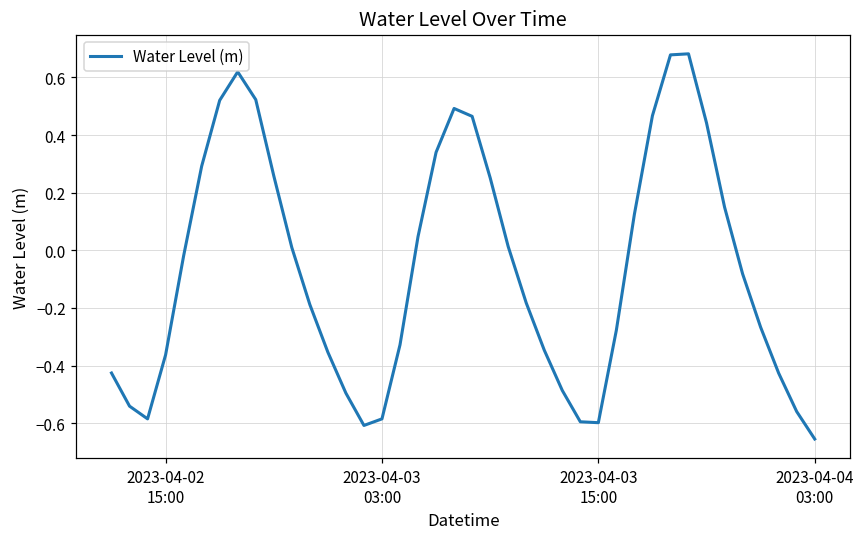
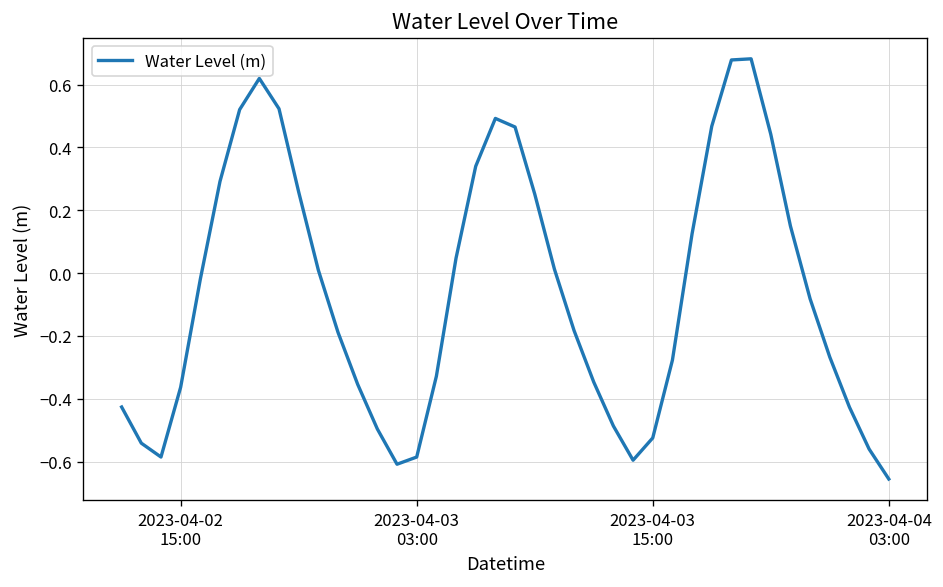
  {
    "2023-04-02 15:00": -0.36,
    "2023-04-03 03:00": -0.59,
-   "2023-04-03 15:00": -0.60,
+   "2023-04-03 15:00": -0.52,
    "2023-04-04 03:00": -0.65
  }
